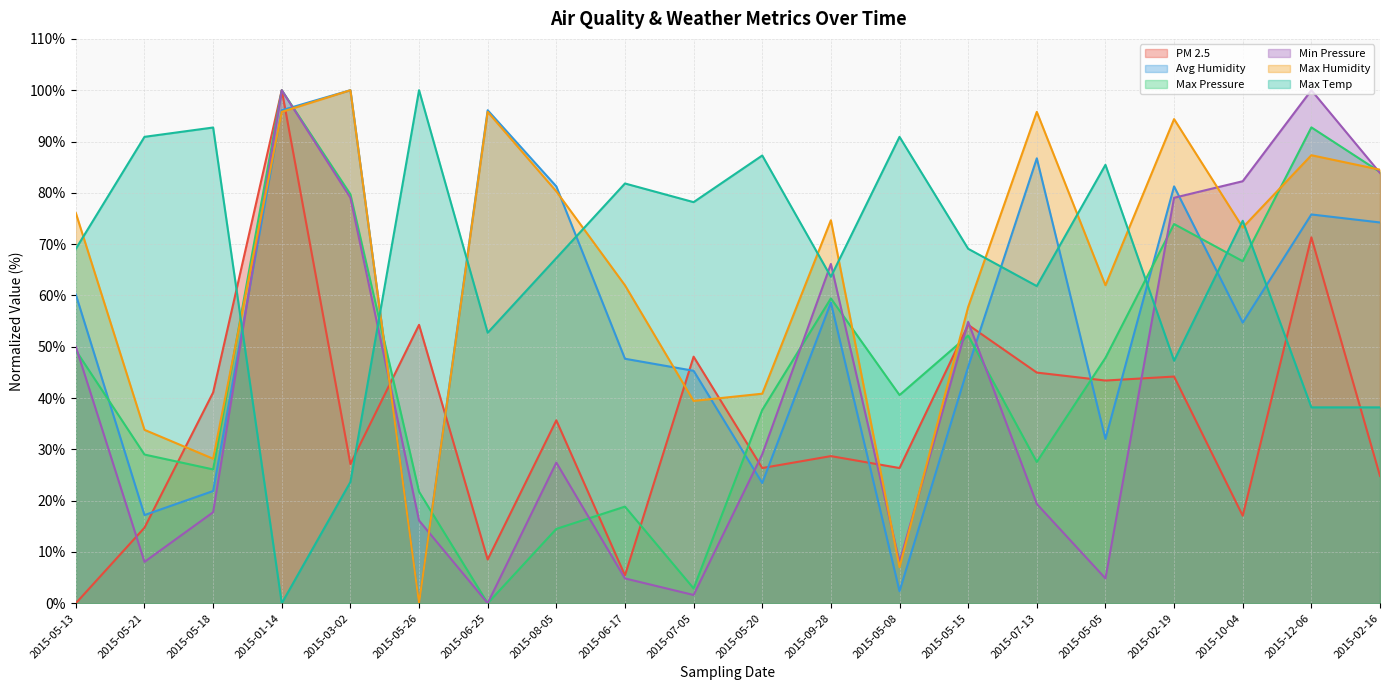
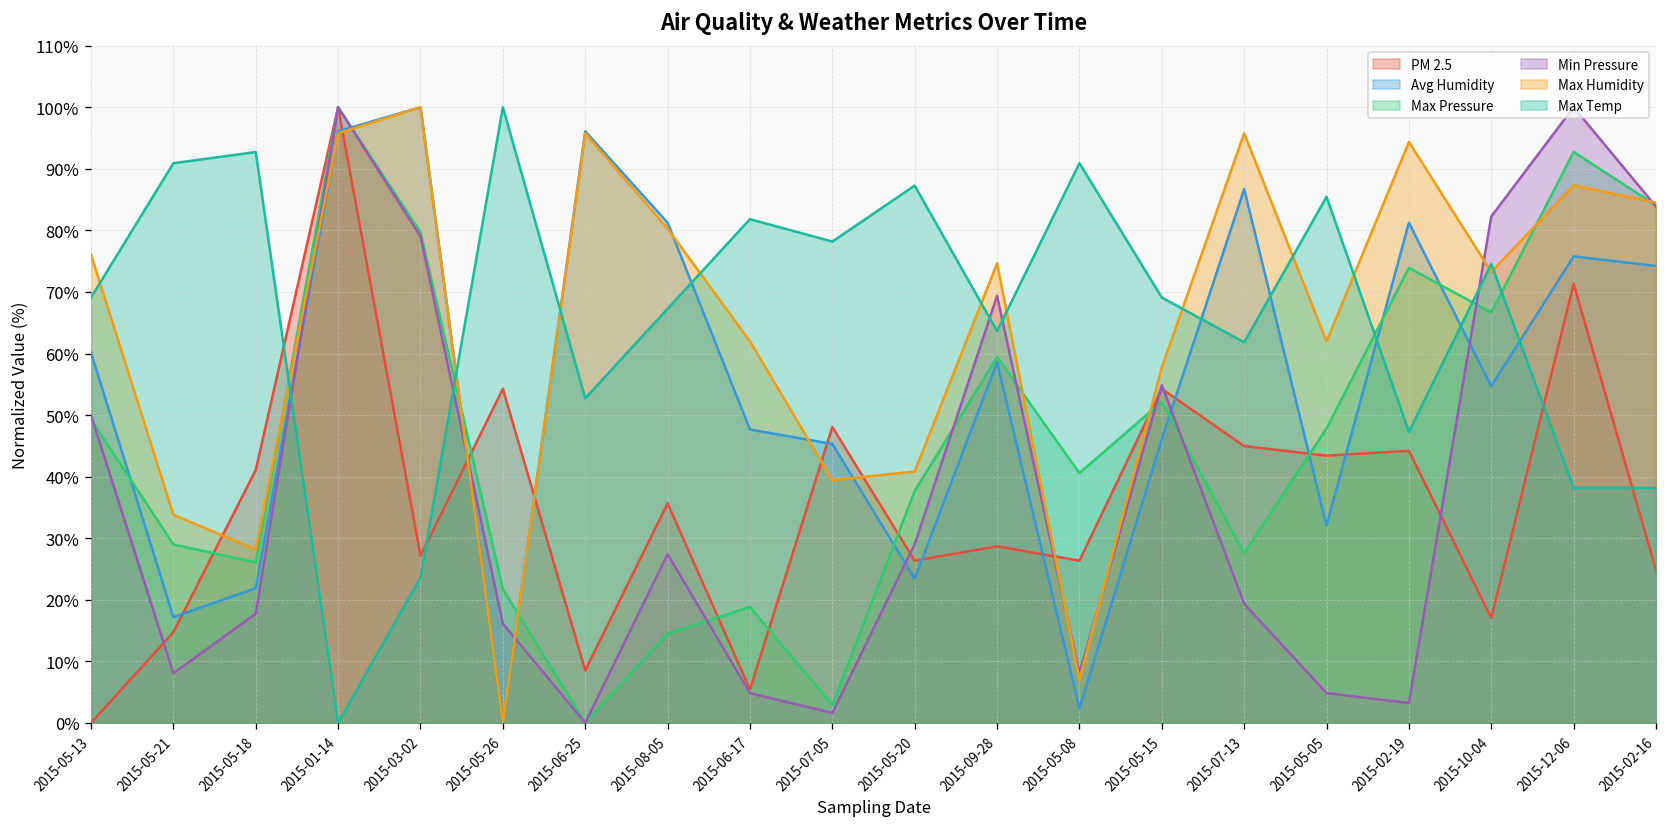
  {
    "Min Pressure": {
      "2015-05-13": "50%",
      "2015-05-21": "8%",
      "2015-05-18": "18%",
      "2015-03-02": "79%",
      "2015-05-26": "16%",
      "2015-08-05": "27%",
      "2015-06-17": "5%",
      "2015-07-05": "2%",
      "2015-05-20": "29%",
-     "2015-09-28": "66%",
+     "2015-09-28": "69%",
      "2015-05-08": "8%",
      "2015-05-15": "55%",
      "2015-07-13": "19%",
      "2015-05-05": "5%",
-     "2015-02-19": "79%",
+     "2015-02-19": "3%",
      "2015-10-04": "82%"
    }
  }
